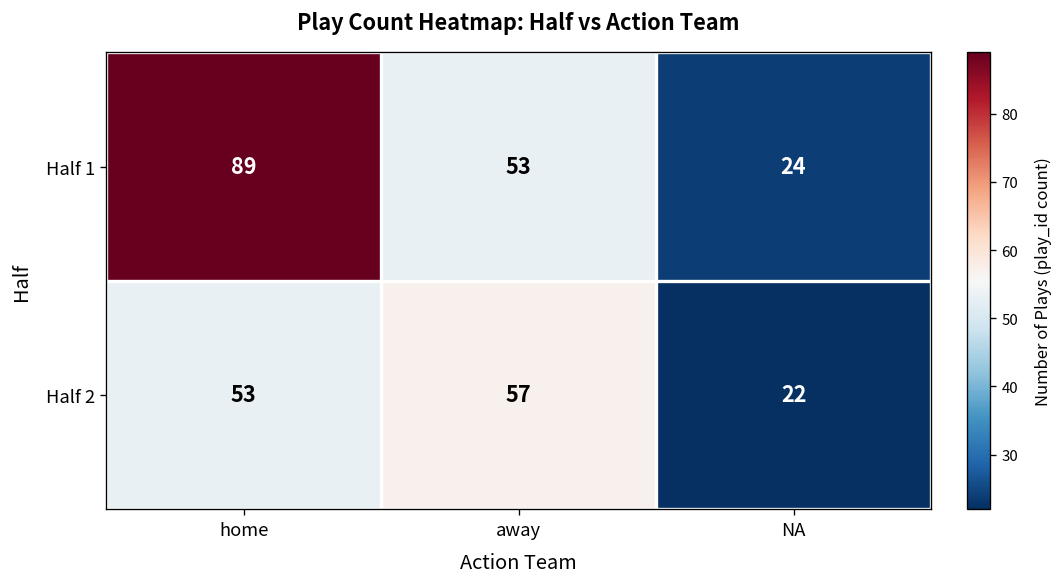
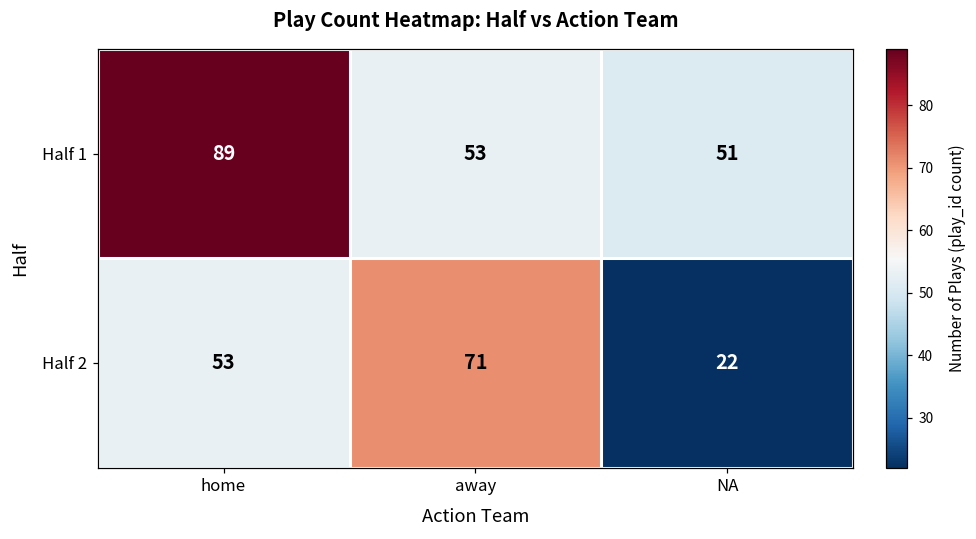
  {
    "Half 1": {
      "home": 89,
      "away": 53,
-     "NA": 24
+     "NA": 51
    },
    "Half 2": {
      "home": 53,
-     "away": 57,
+     "away": 71,
      "NA": 22
    }
  }
